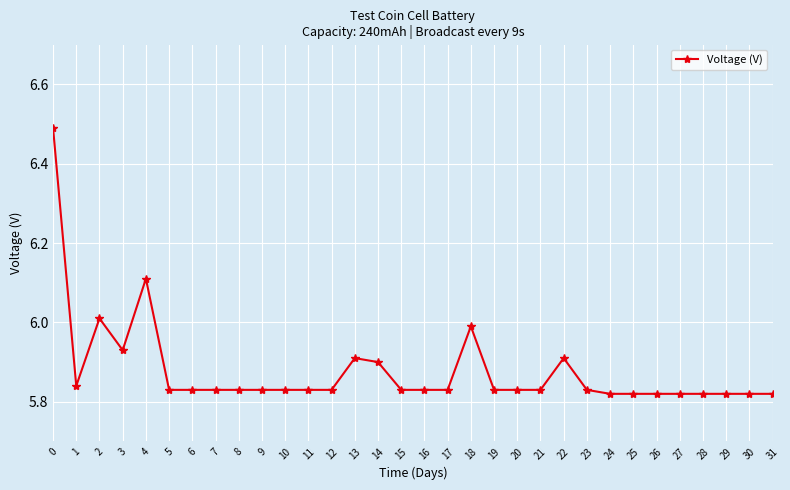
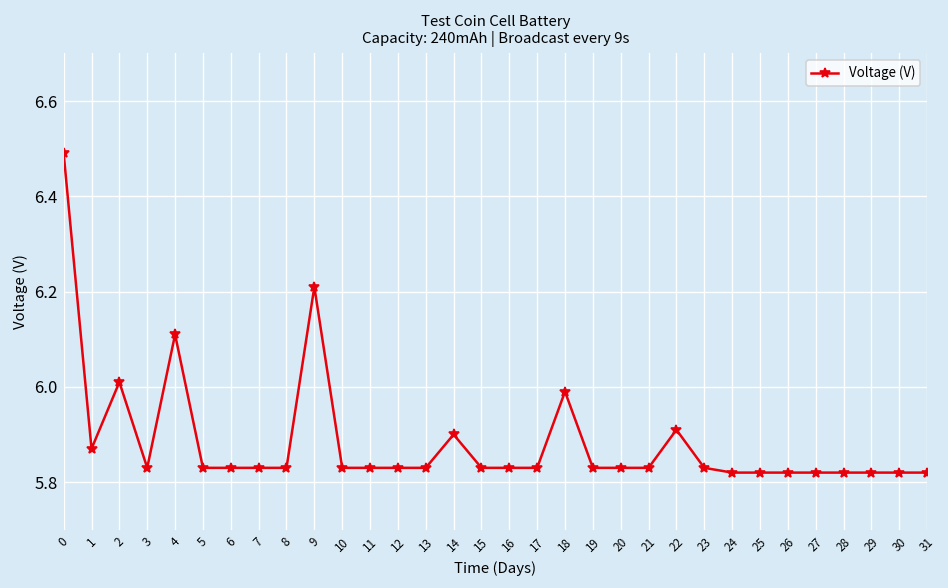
  {
    "0": 6.49,
-   "1": 5.84,
+   "1": 5.87,
    "2": 6.01,
-   "3": 5.93,
+   "3": 5.83,
    "4": 6.11,
    "5": 5.83,
    "6": 5.83,
    "7": 5.83,
    "8": 5.83,
-   "9": 5.83,
+   "9": 6.21,
    "10": 5.83,
    "11": 5.83,
    "12": 5.83,
-   "13": 5.91,
+   "13": 5.83,
    "14": 5.90,
    "15": 5.83,
    "16": 5.83,
    "17": 5.83,
    "18": 5.99,
    "19": 5.83,
    "20": 5.83,
    "21": 5.83,
    "22": 5.91,
    "23": 5.83,
    "24": 5.82,
    "25": 5.82,
    "26": 5.82,
    "27": 5.82,
    "28": 5.82,
    "29": 5.82,
    "30": 5.82,
    "31": 5.82
  }
